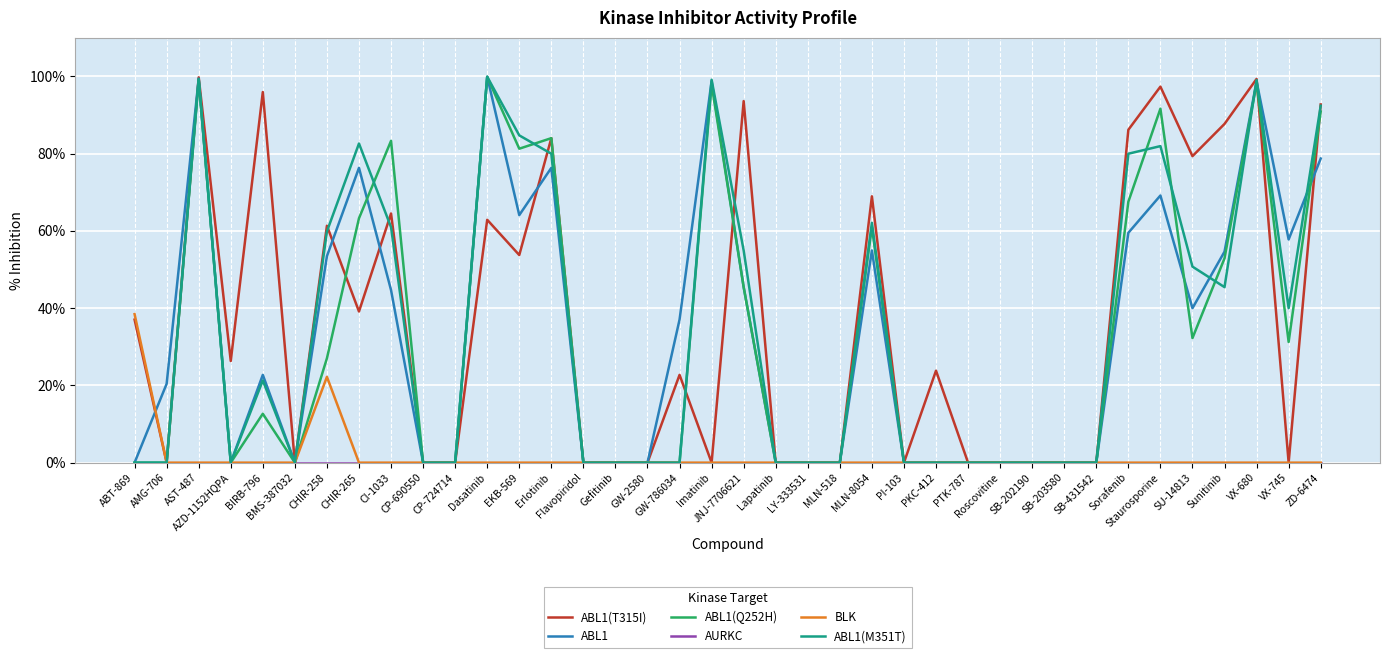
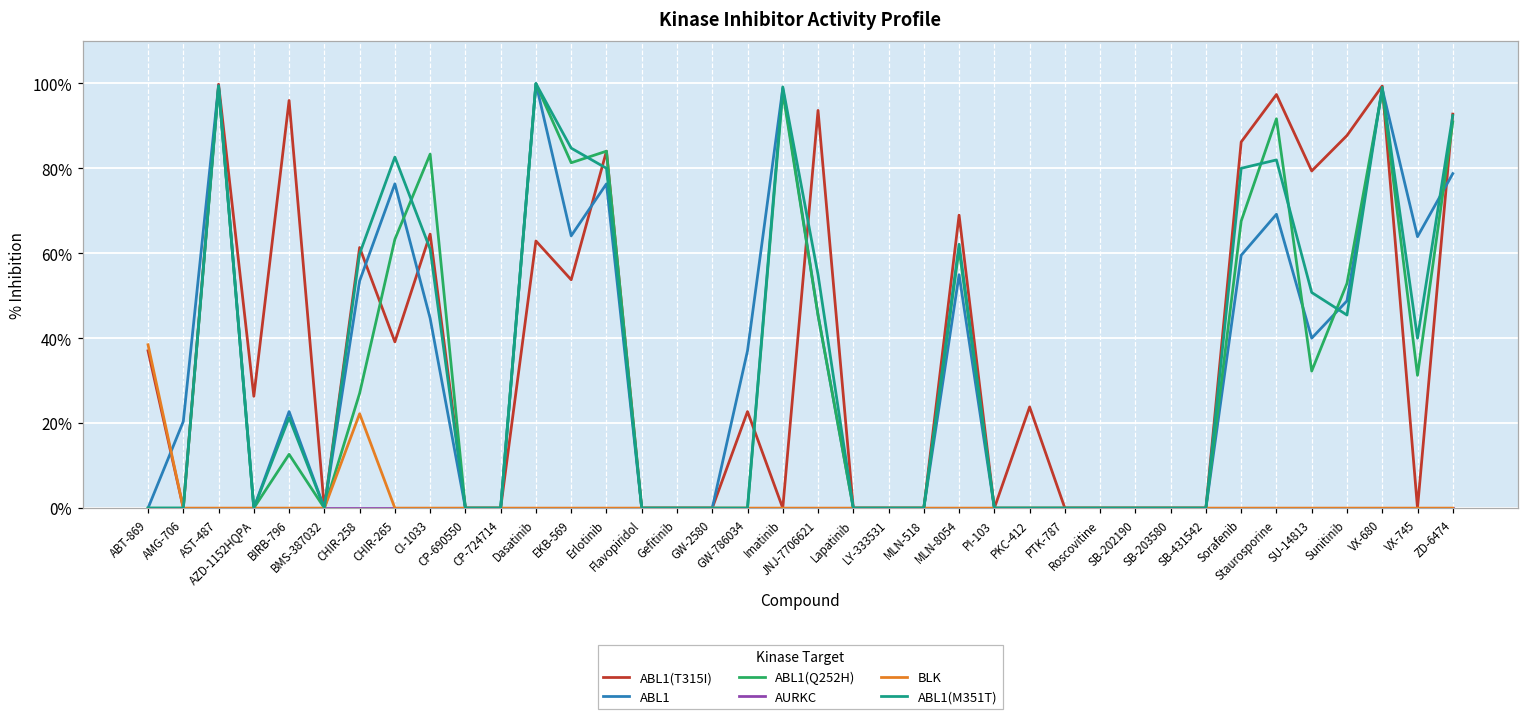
  {
    "ABL1(T315I)": {
      "ABT-869": "37%",
      "AZD-1152HQPA": "26%",
      "BIRB-796": "96%",
      "CHIR-258": "61%",
      "CHIR-265": "39%",
      "CI-1033": "65%",
      "Dasatinib": "63%",
      "EKB-569": "54%",
      "GW-786034": "23%",
      "JNJ-7706621": "94%",
      "MLN-8054": "69%",
      "PKC-412": "24%",
      "Sorafenib": "86%",
      "Staurosporine": "97%",
      "SU-14813": "79%",
      "Sunitinib": "88%"
    },
    "ABL1": {
      "AMG-706": "20%",
      "BIRB-796": "23%",
      "CHIR-258": "53%",
      "CHIR-265": "76%",
      "CI-1033": "45%",
      "EKB-569": "64%",
      "Erlotinib": "76%",
      "GW-786034": "37%",
      "MLN-8054": "55%",
      "Sorafenib": "60%",
      "Staurosporine": "69%",
      "SU-14813": "40%",
-     "Sunitinib": "55%",
-     "VX-745": "58%",
+     "Sunitinib": "49%",
+     "VX-745": "64%",
      "ZD-6474": "79%"
    },
    "AURKC": {
      "CHIR-258": "0%"
    },
    "BLK": {
      "ABT-869": "38%",
      "CHIR-258": "22%"
    }
  }
